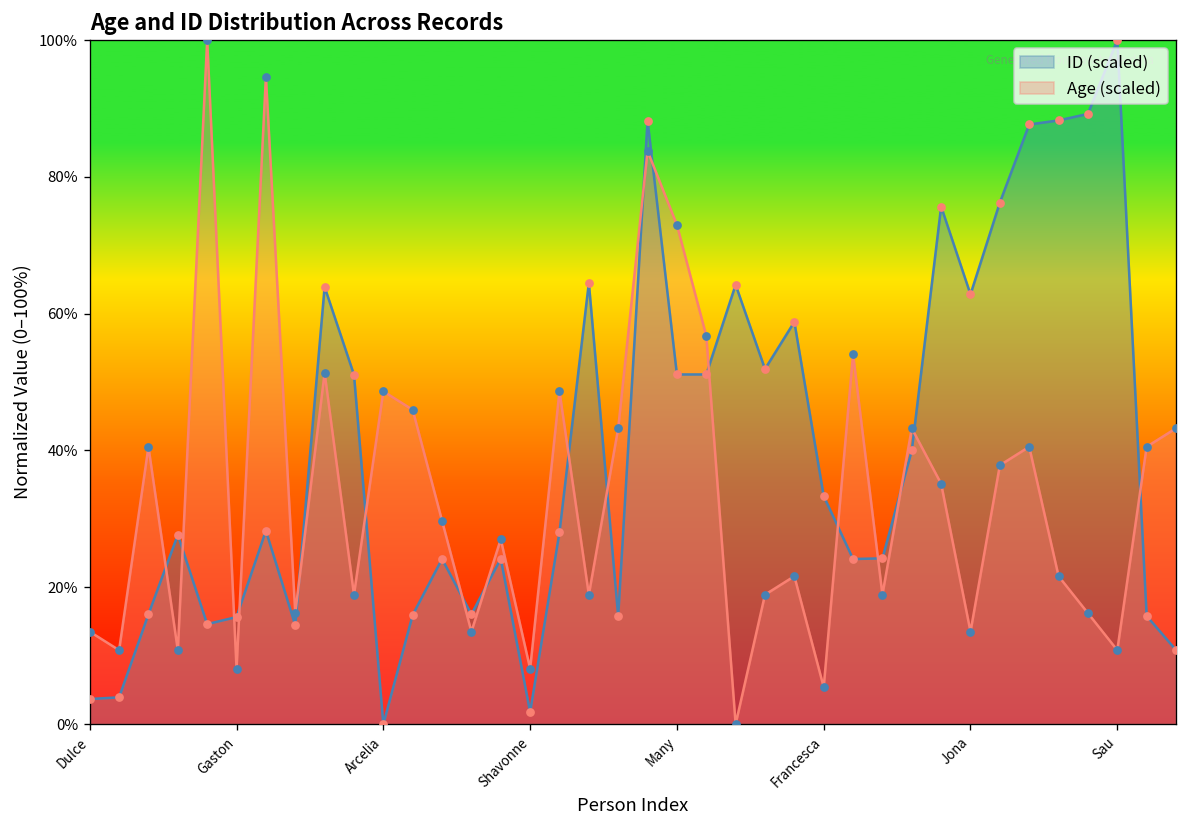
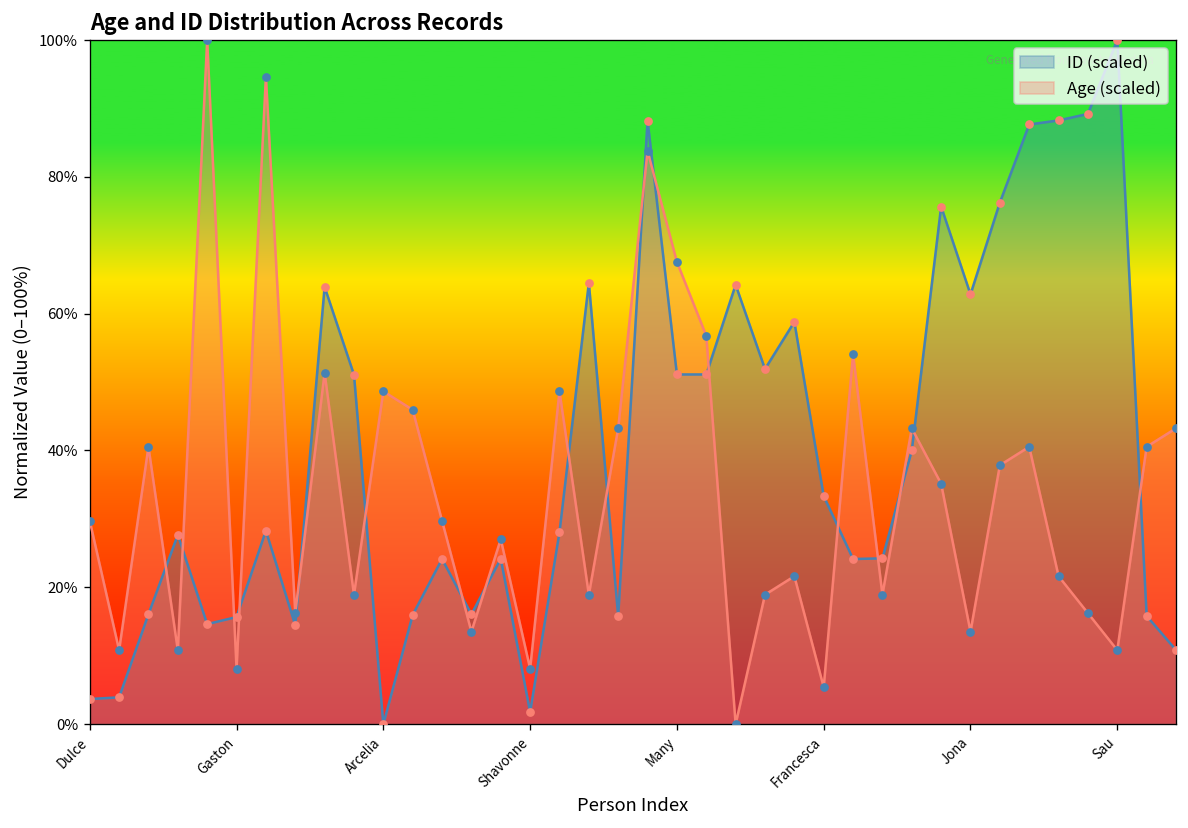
  {
    "ID (scaled)": {
      "Dulce": "4%",
      "Gaston": "16%",
      "Arcelia": "0%",
      "Shavonne": "2%",
      "Many": "51%",
      "Francesca": "33%",
      "Jona": "63%",
      "Sau": "100%"
    },
    "Age (scaled)": {
-     "Dulce": "14%",
+     "Dulce": "30%",
      "Gaston": "8%",
      "Arcelia": "49%",
      "Shavonne": "8%",
-     "Many": "73%",
+     "Many": "68%",
      "Francesca": "5%",
      "Jona": "14%",
      "Sau": "11%"
    }
  }
